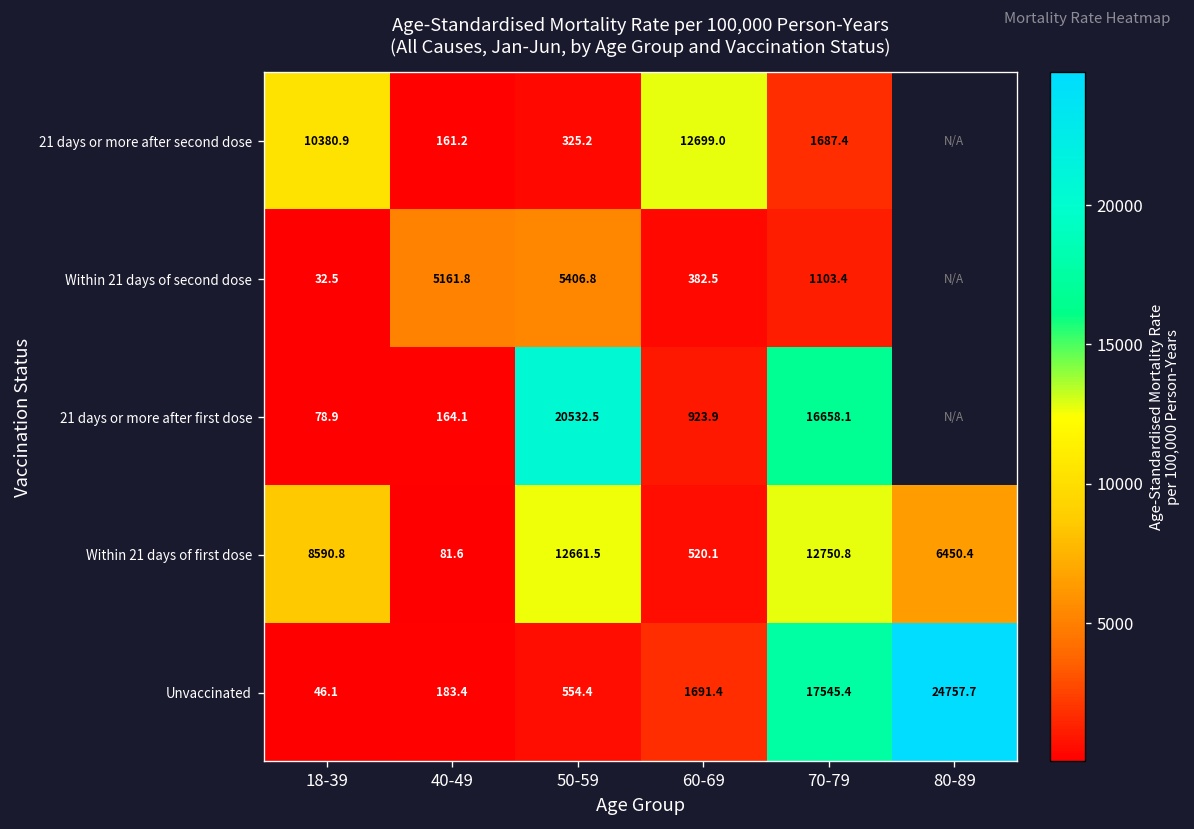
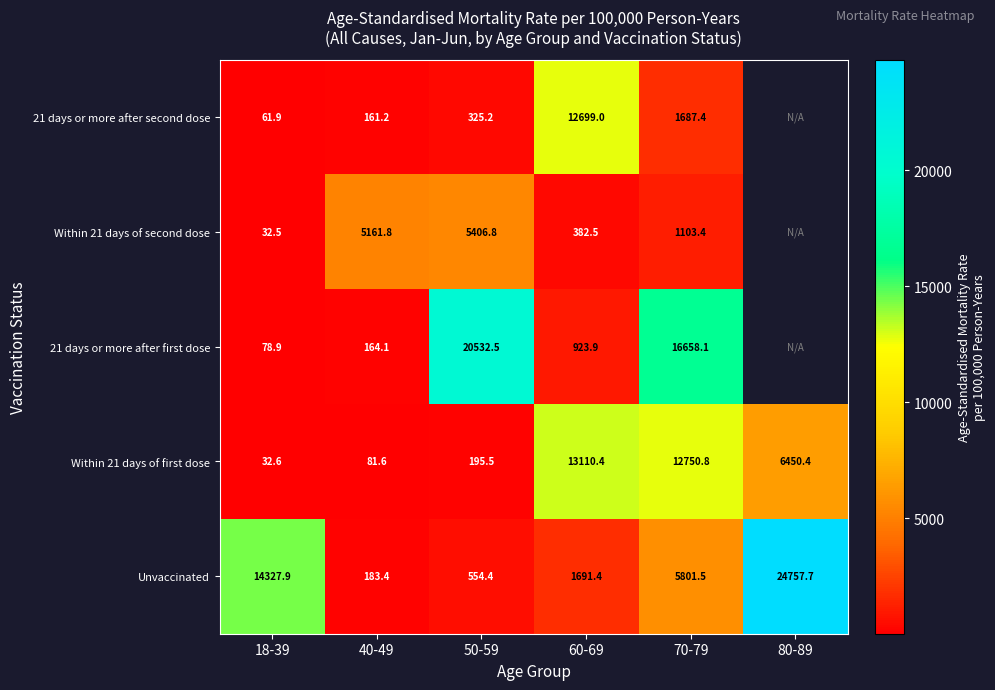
  {
    "21 days or more after second dose": {
-     "18-39": 10380.9,
+     "18-39": 61.9,
      "40-49": 161.2,
      "50-59": 325.2,
      "60-69": 12699.0,
      "70-79": 1687.4
    },
    "Within 21 days of second dose": {
      "18-39": 32.5,
      "40-49": 5161.8,
      "50-59": 5406.8,
      "60-69": 382.5,
      "70-79": 1103.4
    },
    "21 days or more after first dose": {
      "18-39": 78.9,
      "40-49": 164.1,
      "50-59": 20532.5,
      "60-69": 923.9,
      "70-79": 16658.1
    },
    "Within 21 days of first dose": {
-     "18-39": 8590.8,
+     "18-39": 32.6,
      "40-49": 81.6,
-     "50-59": 12661.5,
-     "60-69": 520.1,
+     "50-59": 195.5,
+     "60-69": 13110.4,
      "70-79": 12750.8,
      "80-89": 6450.4
    },
    "Unvaccinated": {
-     "18-39": 46.1,
+     "18-39": 14327.9,
      "40-49": 183.4,
      "50-59": 554.4,
      "60-69": 1691.4,
-     "70-79": 17545.4,
+     "70-79": 5801.5,
      "80-89": 24757.7
    }
  }
